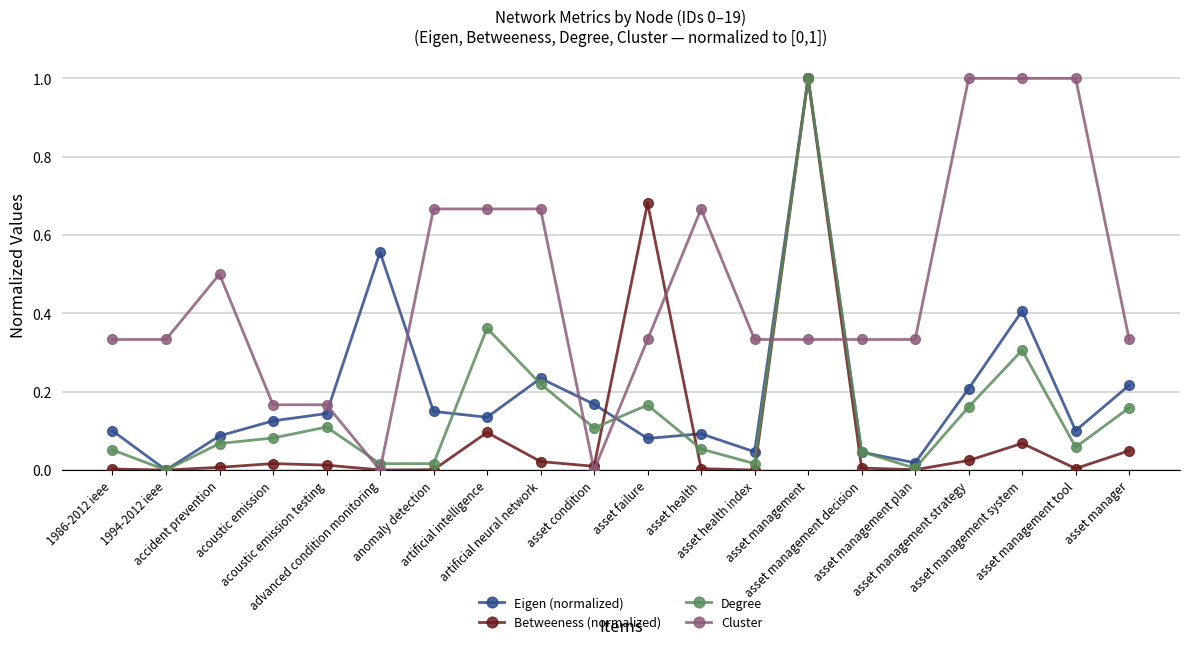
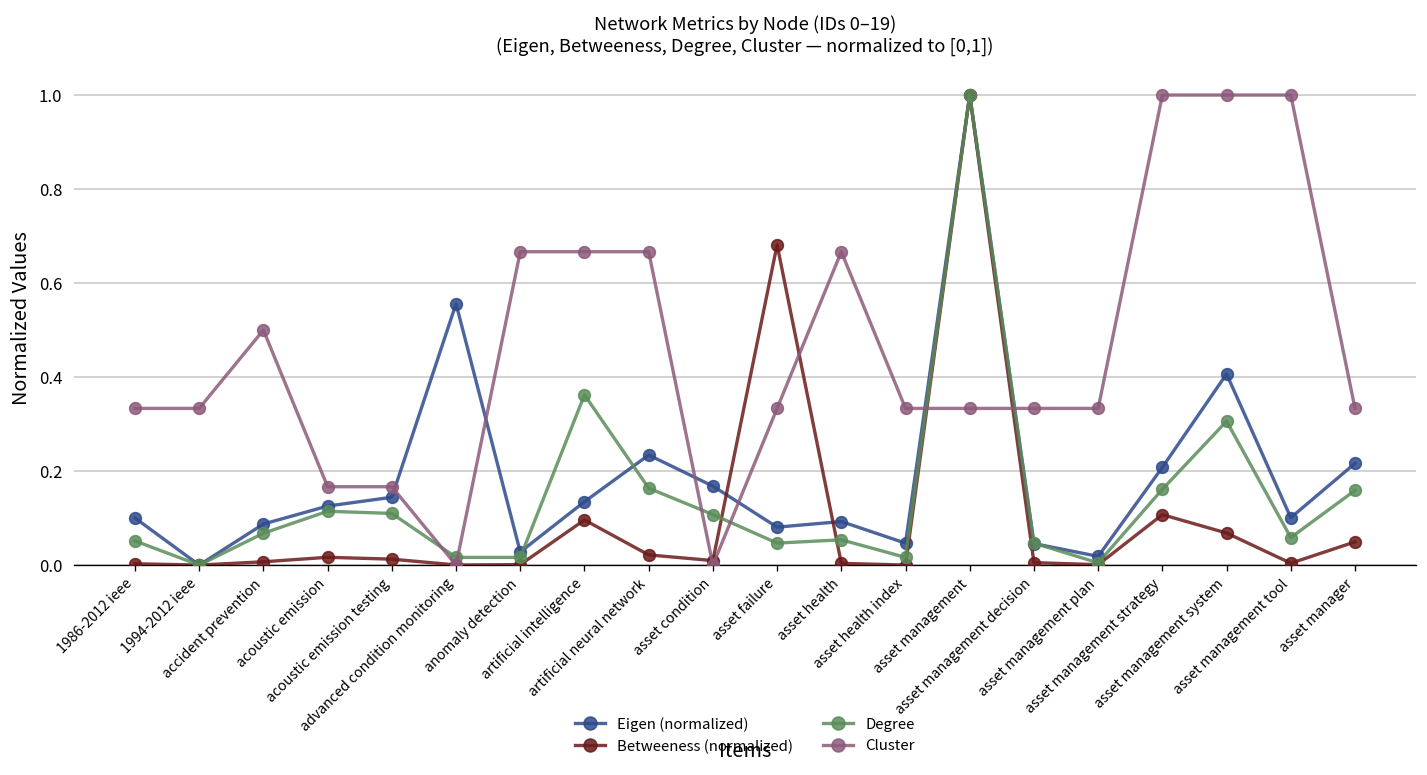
  {
    "Eigen (normalized)": {
      "1986-2012 ieee": 0.10,
      "accident prevention": 0.09,
      "acoustic emission": 0.13,
      "acoustic emission testing": 0.14,
      "advanced condition monitoring": 0.56,
-     "anomaly detection": 0.15,
+     "anomaly detection": 0.03,
      "artificial intelligence": 0.13,
      "artificial neural network": 0.23,
      "asset condition": 0.17,
      "asset failure": 0.08,
      "asset health": 0.09,
      "asset health index": 0.05,
      "asset management plan": 0.02,
      "asset management strategy": 0.21,
      "asset management system": 0.41,
      "asset management tool": 0.10,
      "asset manager": 0.22
    },
    "Betweeness (normalized)": {
      "1986-2012 ieee": 0.00,
      "accident prevention": 0.01,
      "acoustic emission": 0.02,
      "acoustic emission testing": 0.01,
      "anomaly detection": 0.00,
      "artificial intelligence": 0.10,
      "artificial neural network": 0.02,
      "asset condition": 0.01,
      "asset failure": 0.68,
      "asset health": 0.00,
      "asset health index": 0.00,
      "asset management decision": 0.01,
-     "asset management strategy": 0.02,
+     "asset management strategy": 0.11,
      "asset management system": 0.07,
      "asset management tool": 0.00,
      "asset manager": 0.05
    },
    "Degree": {
      "1986-2012 ieee": 0.05,
      "accident prevention": 0.07,
-     "acoustic emission": 0.08,
+     "acoustic emission": 0.11,
      "acoustic emission testing": 0.11,
      "advanced condition monitoring": 0.02,
      "anomaly detection": 0.02,
      "artificial intelligence": 0.36,
-     "artificial neural network": 0.22,
+     "artificial neural network": 0.16,
      "asset condition": 0.11,
-     "asset failure": 0.17,
+     "asset failure": 0.05,
      "asset health": 0.05,
      "asset health index": 0.02,
      "asset management strategy": 0.16,
      "asset management system": 0.31,
      "asset management tool": 0.06,
      "asset manager": 0.16
    },
    "Cluster": {
      "1986-2012 ieee": 0.33,
      "1994-2012 ieee": 0.33,
      "accident prevention": 0.50,
      "acoustic emission": 0.17,
      "acoustic emission testing": 0.17,
      "anomaly detection": 0.67,
      "artificial intelligence": 0.67,
      "artificial neural network": 0.67,
      "asset condition": 0.00,
      "asset failure": 0.33,
      "asset health": 0.67,
      "asset health index": 0.33,
      "asset management": 0.33,
      "asset management decision": 0.33,
      "asset management plan": 0.33,
      "asset management strategy": 1.00,
      "asset management system": 1.00,
      "asset management tool": 1.00,
      "asset manager": 0.33
    }
  }
